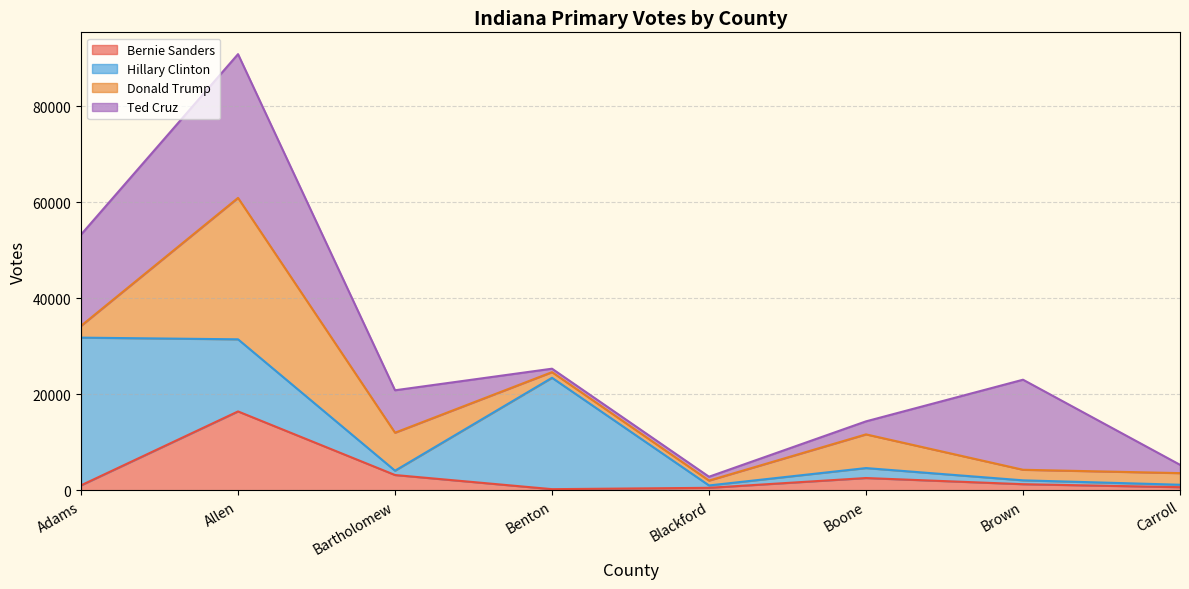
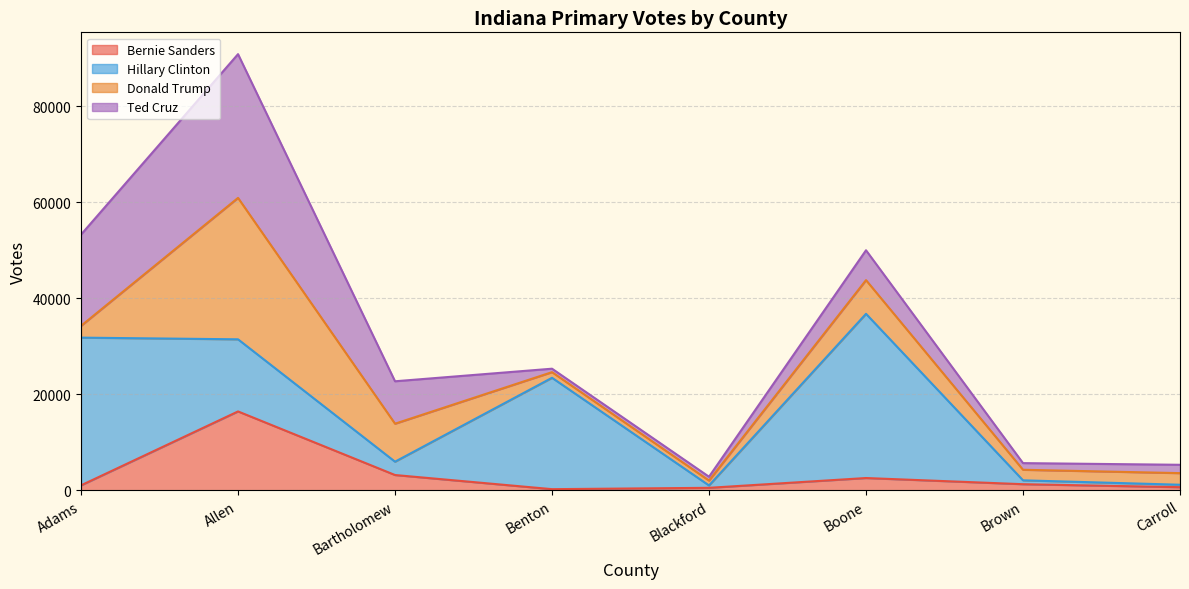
  {
    "Hillary Clinton": {
      "Adams": 31000,
      "Allen": 15000,
-     "Bartholomew": 1000,
+     "Bartholomew": 3000,
      "Benton": 23000,
-     "Boone": 2000,
+     "Boone": 34000,
      "Brown": 1000
    },
    "Ted Cruz": {
      "Adams": 19000,
      "Allen": 30000,
      "Bartholomew": 9000,
      "Benton": 1000,
      "Blackford": 1000,
-     "Boone": 3000,
-     "Brown": 19000,
+     "Boone": 6000,
+     "Brown": 1000,
      "Carroll": 2000
    }
  }
